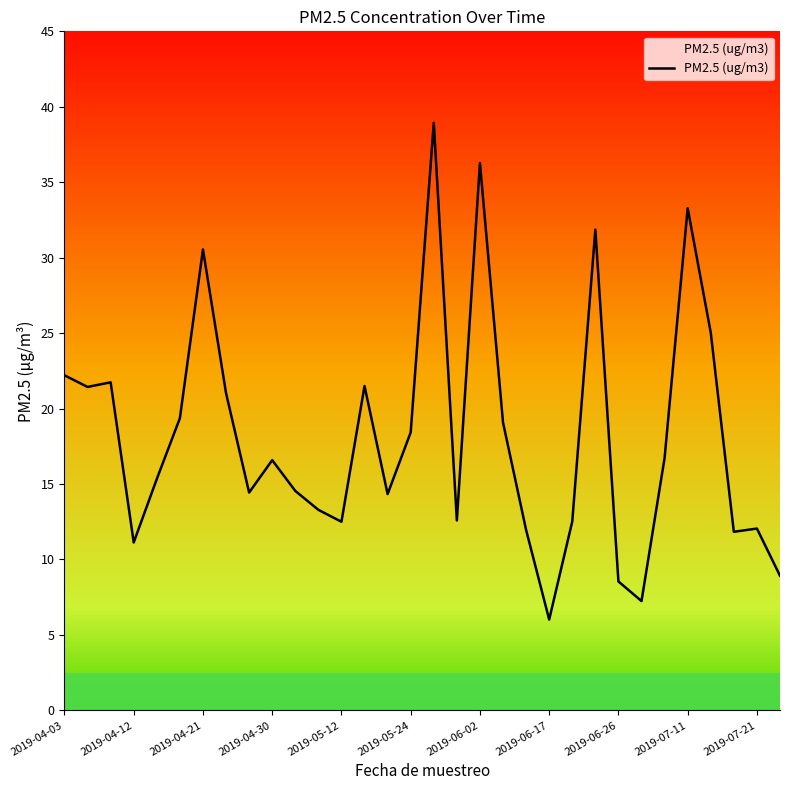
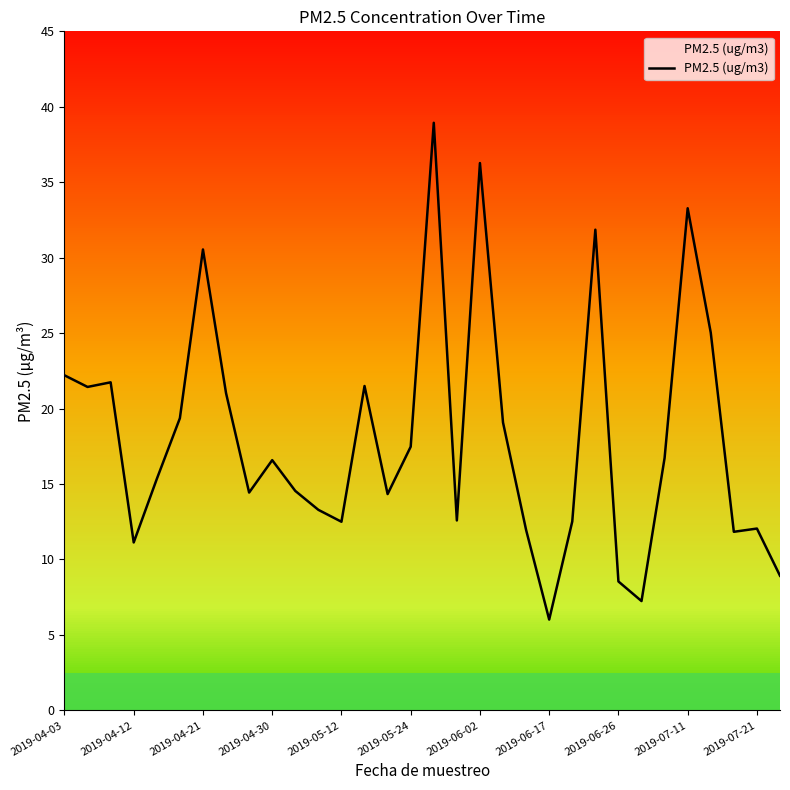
  {
    "2019-04-03": 22.2,
    "2019-04-12": 11.1,
    "2019-04-21": 30.5,
    "2019-04-30": 16.6,
    "2019-05-12": 12.5,
-   "2019-05-24": 18.4,
+   "2019-05-24": 17.5,
    "2019-06-02": 36.3,
    "2019-06-17": 6.0,
    "2019-06-26": 8.5,
    "2019-07-11": 33.3,
    "2019-07-21": 12.0
  }
